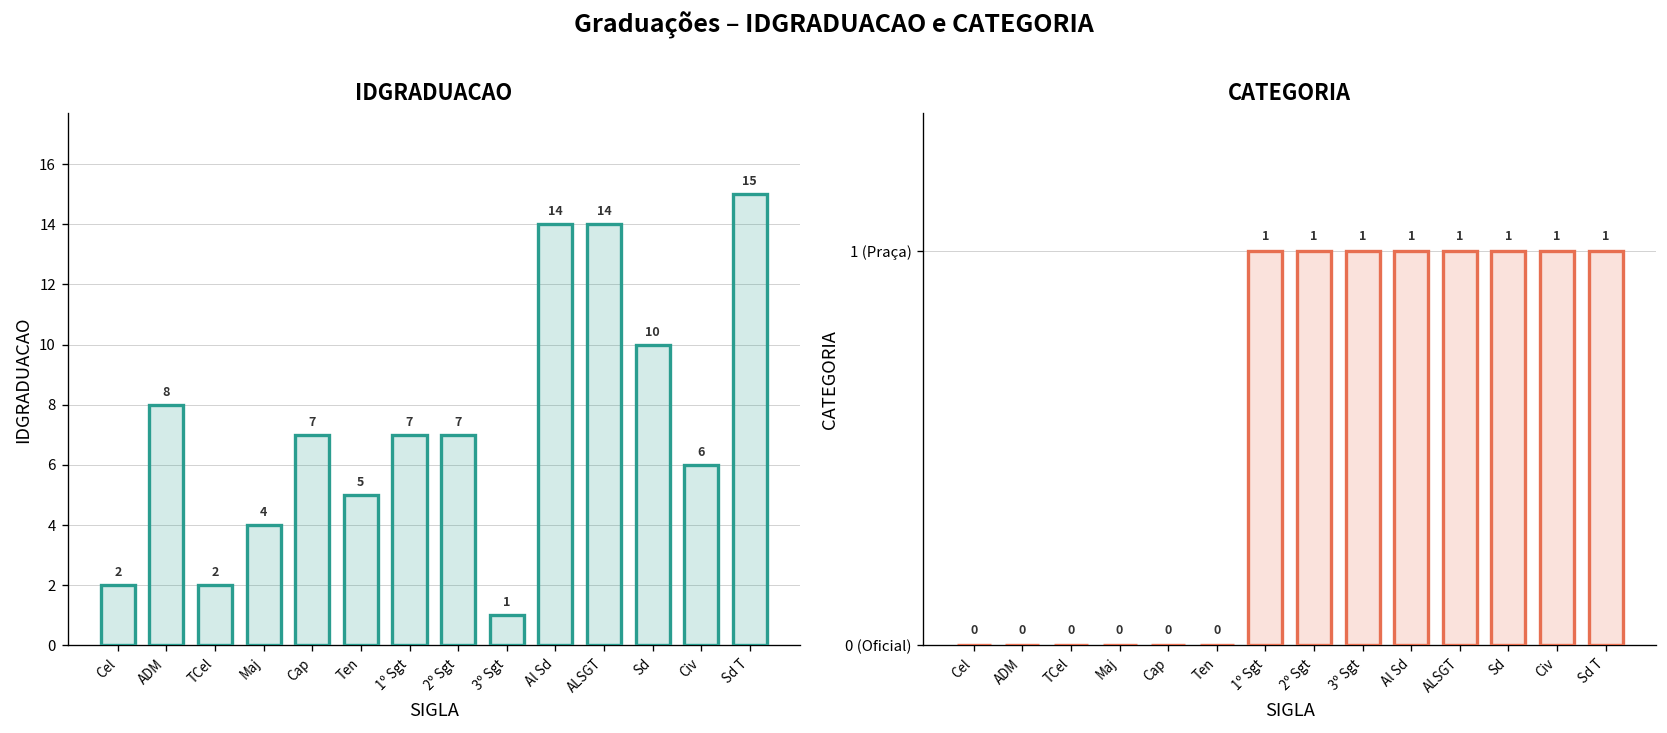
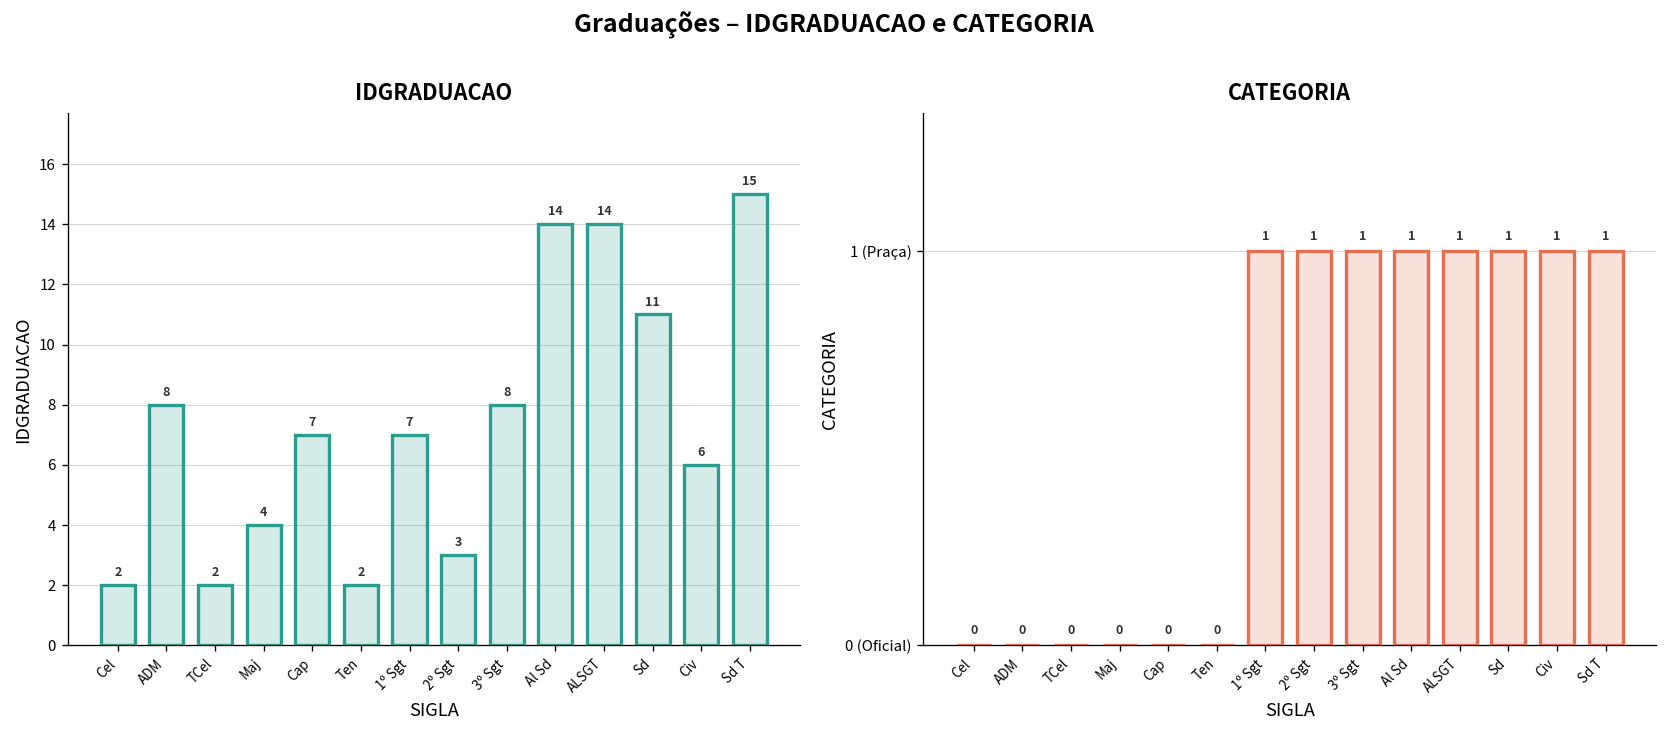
  {
    "IDGRADUACAO": {
      "Cel": 2,
      "ADM": 8,
      "TCel": 2,
      "Maj": 4,
      "Cap": 7,
-     "Ten": 5,
+     "Ten": 2,
      "1º Sgt": 7,
-     "2º Sgt": 7,
-     "3º Sgt": 1,
+     "2º Sgt": 3,
+     "3º Sgt": 8,
      "Al Sd": 14,
      "ALSGT": 14,
-     "Sd": 10,
+     "Sd": 11,
      "Civ": 6,
      "Sd T": 15
    },
    "CATEGORIA": {
      "Cel": 0,
      "ADM": 0,
      "TCel": 0,
      "Maj": 0,
      "Cap": 0,
      "Ten": 0,
      "1º Sgt": 1,
      "2º Sgt": 1,
      "3º Sgt": 1,
      "Al Sd": 1,
      "ALSGT": 1,
      "Sd": 1,
      "Civ": 1,
      "Sd T": 1
    }
  }
